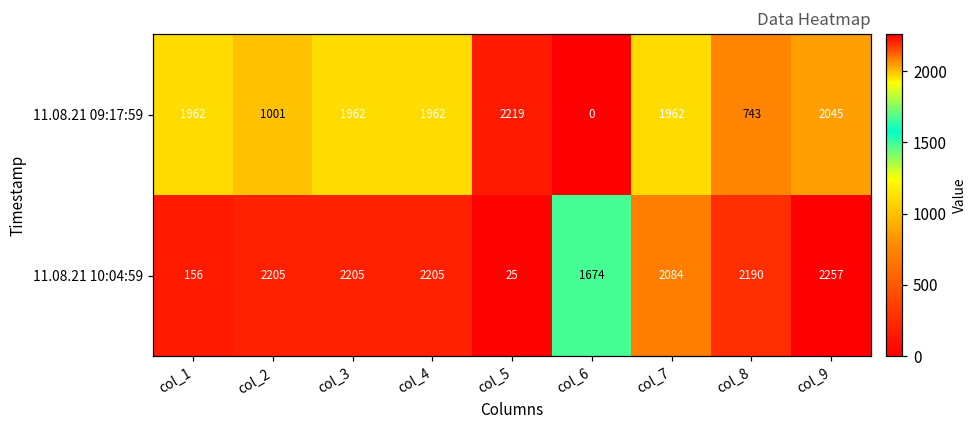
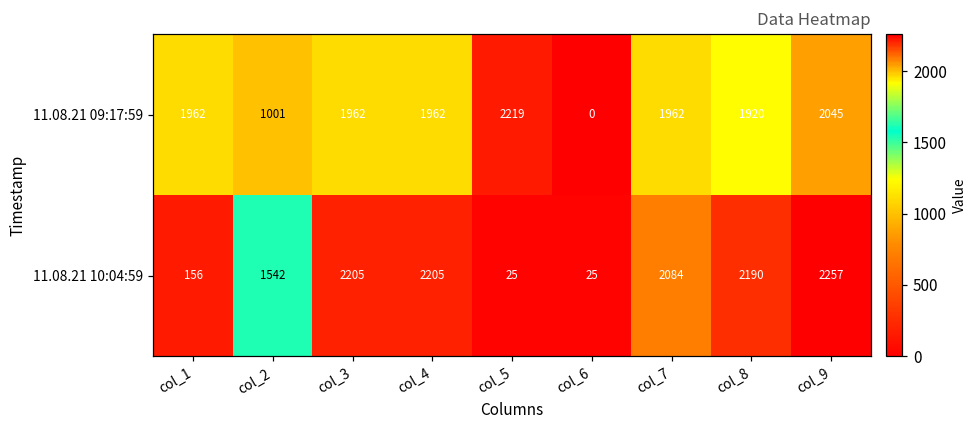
  {
    "11.08.21 09:17:59": {
      "col_1": 1962,
      "col_2": 1001,
      "col_3": 1962,
      "col_4": 1962,
      "col_5": 2219,
      "col_6": 0,
      "col_7": 1962,
-     "col_8": 743,
+     "col_8": 1920,
      "col_9": 2045
    },
    "11.08.21 10:04:59": {
      "col_1": 156,
-     "col_2": 2205,
+     "col_2": 1542,
      "col_3": 2205,
      "col_4": 2205,
      "col_5": 25,
-     "col_6": 1674,
+     "col_6": 25,
      "col_7": 2084,
      "col_8": 2190,
      "col_9": 2257
    }
  }
